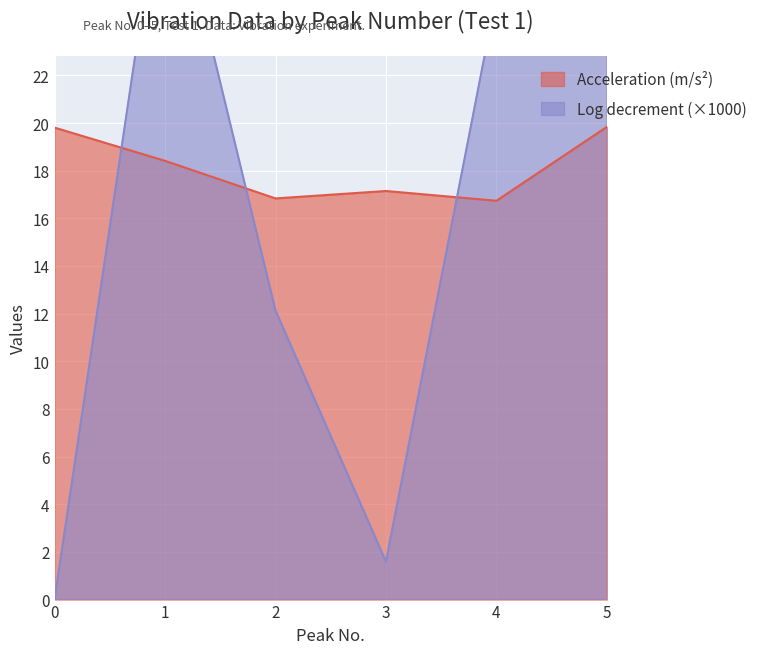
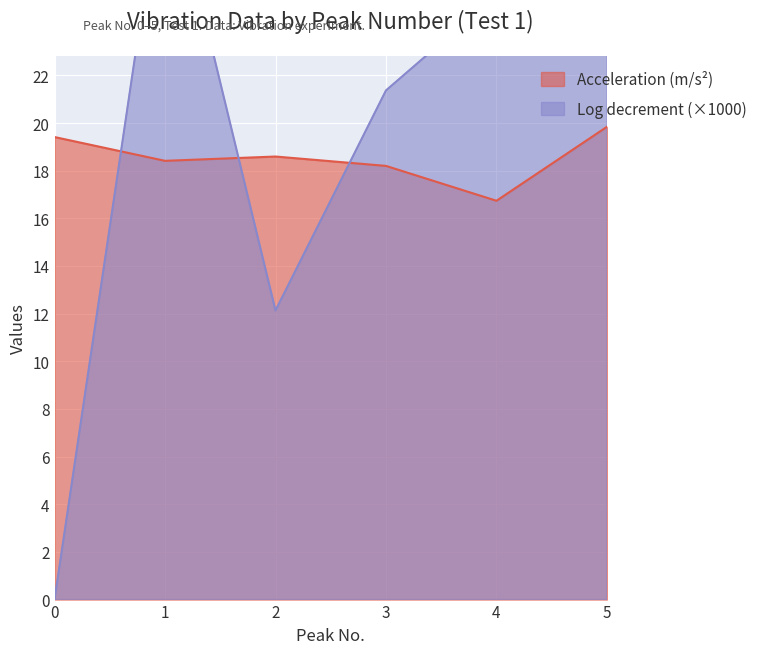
  {
    "Acceleration (m/s²)": {
-     "0": 19.8,
+     "0": 19.4,
      "1": 18.4,
-     "2": 16.8,
-     "3": 17.1,
+     "2": 18.6,
+     "3": 18.2,
      "4": 16.7,
      "5": 19.8
    },
    "Log decrement (×1000)": {
      "0": 0.0,
      "2": 12.1,
-     "3": 1.6
+     "3": 21.4
    }
  }
